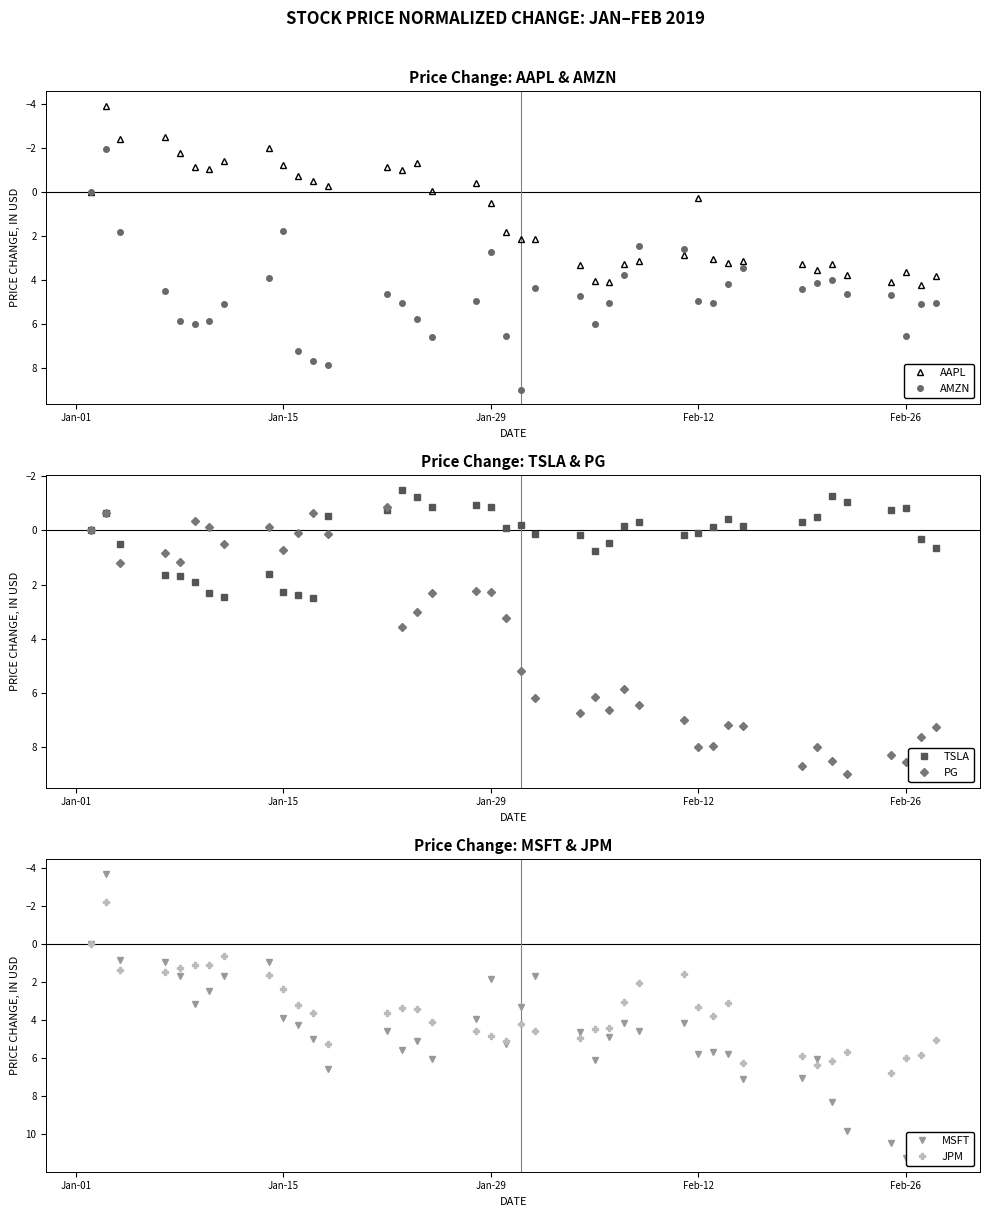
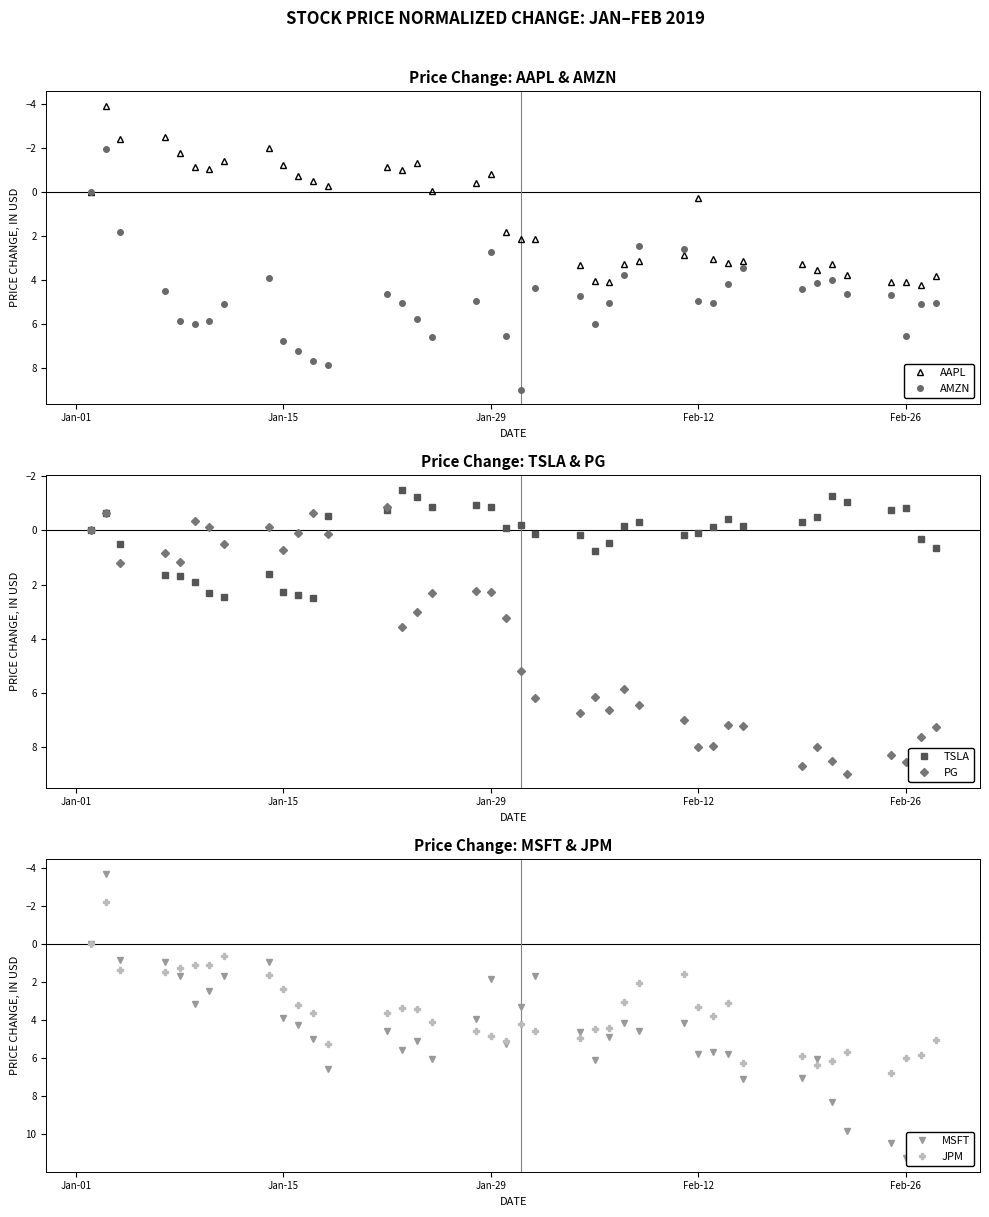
  {
    "Price Change: AAPL & AMZN": {
      "AAPL": {
        "Jan-15": -1.2,
-       "Jan-29": 0.5,
+       "Jan-29": -0.8,
        "Feb-12": 0.3,
-       "Feb-26": 3.6
+       "Feb-26": 4.1
      },
      "AMZN": {
-       "Jan-15": 1.8,
+       "Jan-15": 6.8,
        "Jan-29": 2.7,
        "Feb-12": 4.9,
        "Feb-26": 6.6
      }
    }
  }
